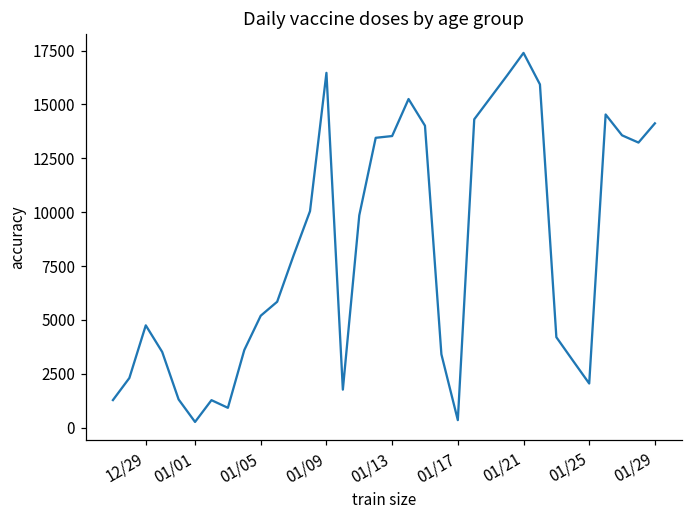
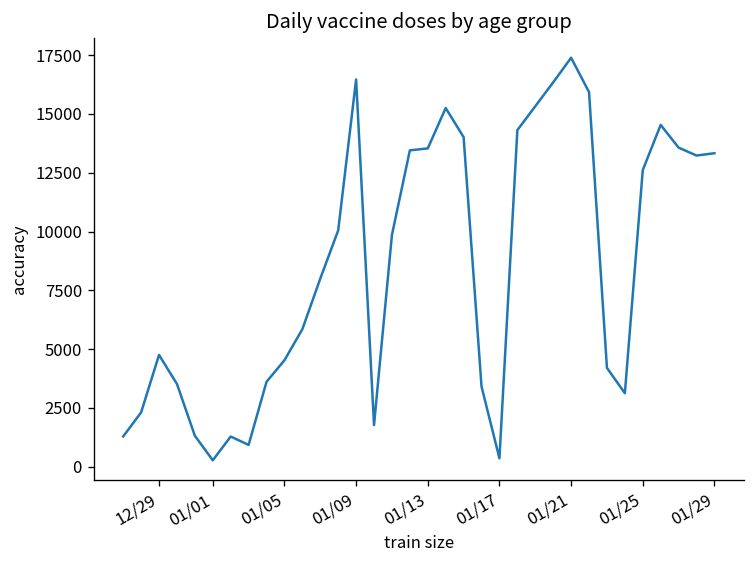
  {
    "12/29": 4800,
    "01/01": 300,
-   "01/05": 5200,
+   "01/05": 4500,
    "01/09": 16500,
    "01/13": 13500,
    "01/17": 400,
    "01/21": 17400,
-   "01/25": 2100,
-   "01/29": 14100
+   "01/25": 12600,
+   "01/29": 13300
  }
